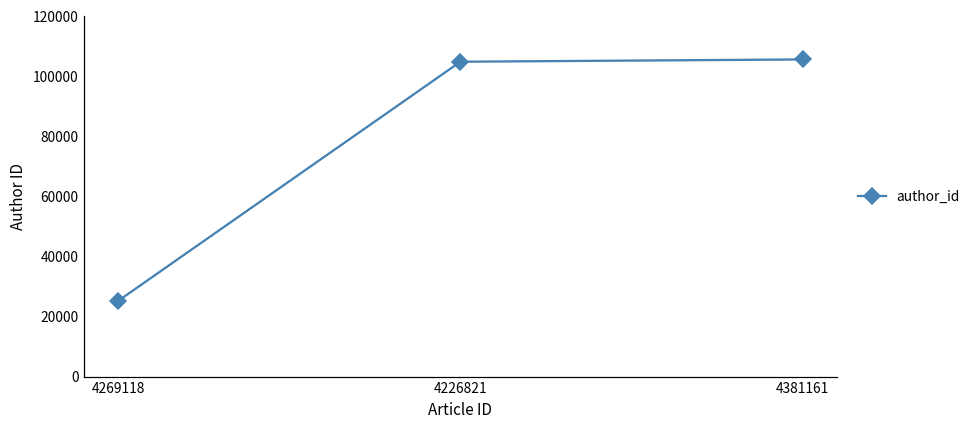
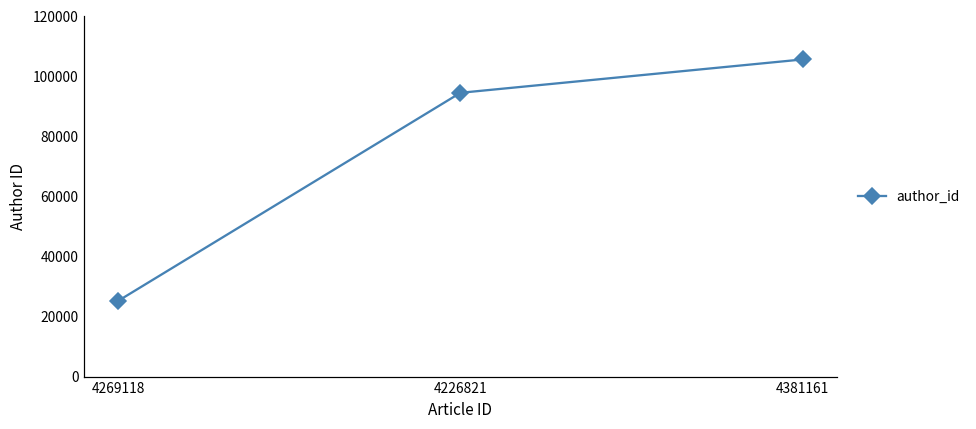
  {
    "4269118": 25000,
-   "4226821": 105000,
+   "4226821": 95000,
    "4381161": 106000
  }
